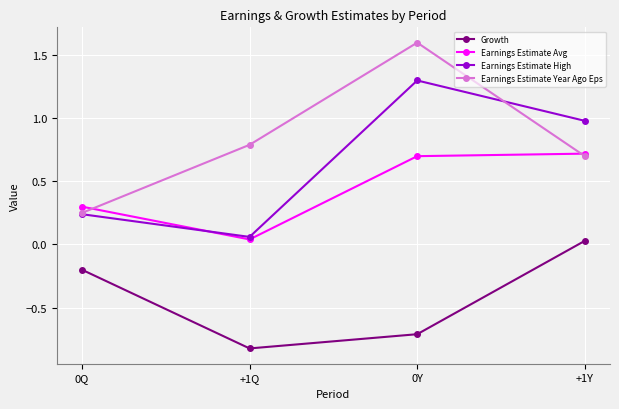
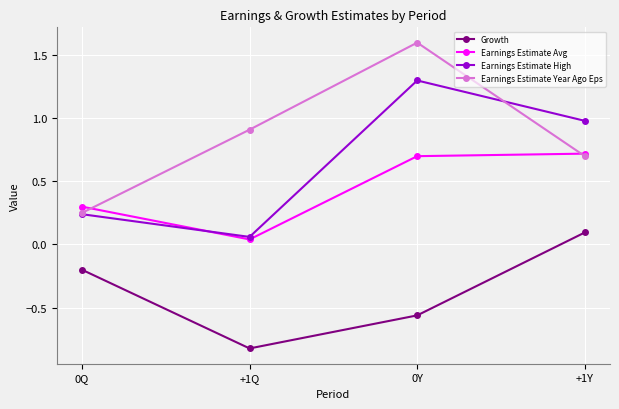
  {
    "Growth": {
      "0Q": -0.20,
      "+1Q": -0.82,
-     "0Y": -0.71,
-     "+1Y": 0.03
+     "0Y": -0.56,
+     "+1Y": 0.10
    },
    "Earnings Estimate Avg": {
      "0Q": 0.30,
      "0Y": 0.70,
      "+1Y": 0.72
    },
    "Earnings Estimate High": {
      "0Y": 1.30,
      "+1Y": 0.98
    },
    "Earnings Estimate Year Ago Eps": {
-     "+1Q": 0.79,
+     "+1Q": 0.91,
      "0Y": 1.60,
      "+1Y": 0.70
    }
  }
